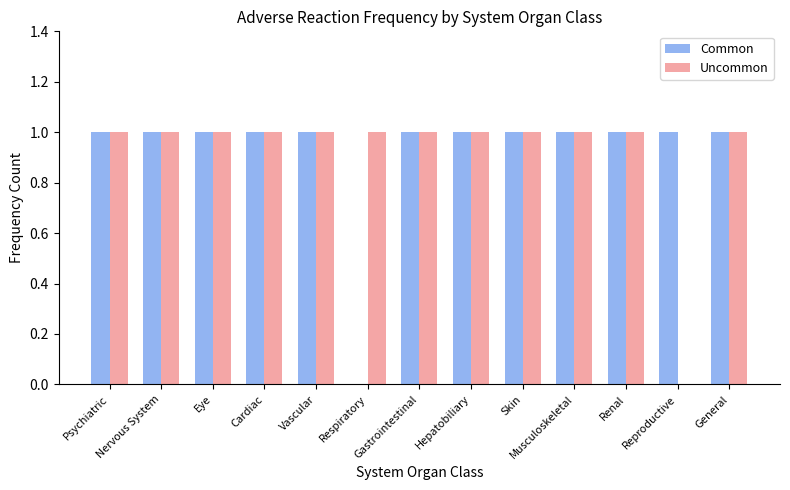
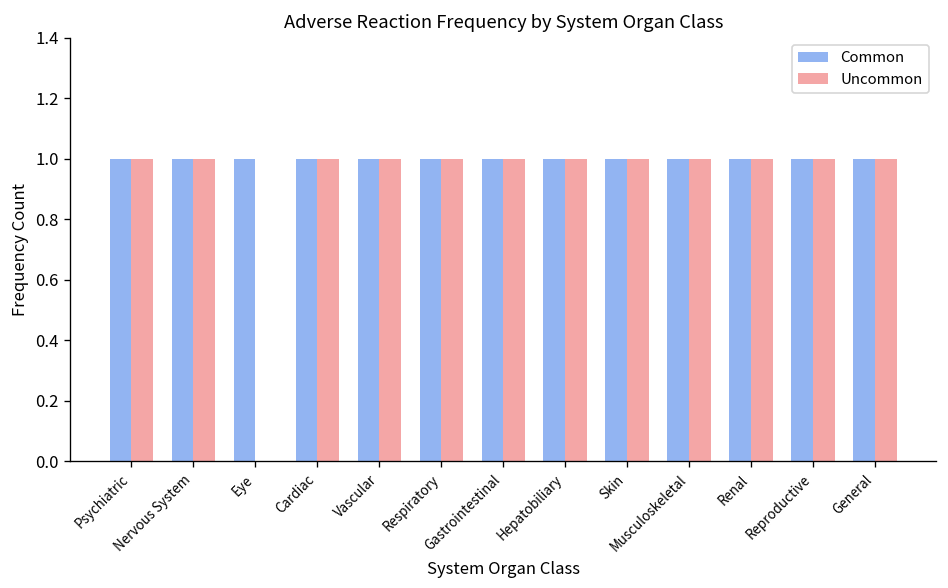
  {
    "Common": {
      "Psychiatric": 1,
      "Nervous System": 1,
      "Eye": 1,
      "Cardiac": 1,
      "Vascular": 1,
-     "Respiratory": 0,
+     "Respiratory": 1,
      "Gastrointestinal": 1,
      "Hepatobiliary": 1,
      "Skin": 1,
      "Musculoskeletal": 1,
      "Renal": 1,
      "Reproductive": 1,
      "General": 1
    },
    "Uncommon": {
      "Psychiatric": 1,
      "Nervous System": 1,
-     "Eye": 1,
+     "Eye": 0,
      "Cardiac": 1,
      "Vascular": 1,
      "Respiratory": 1,
      "Gastrointestinal": 1,
      "Hepatobiliary": 1,
      "Skin": 1,
      "Musculoskeletal": 1,
      "Renal": 1,
-     "Reproductive": 0,
+     "Reproductive": 1,
      "General": 1
    }
  }
